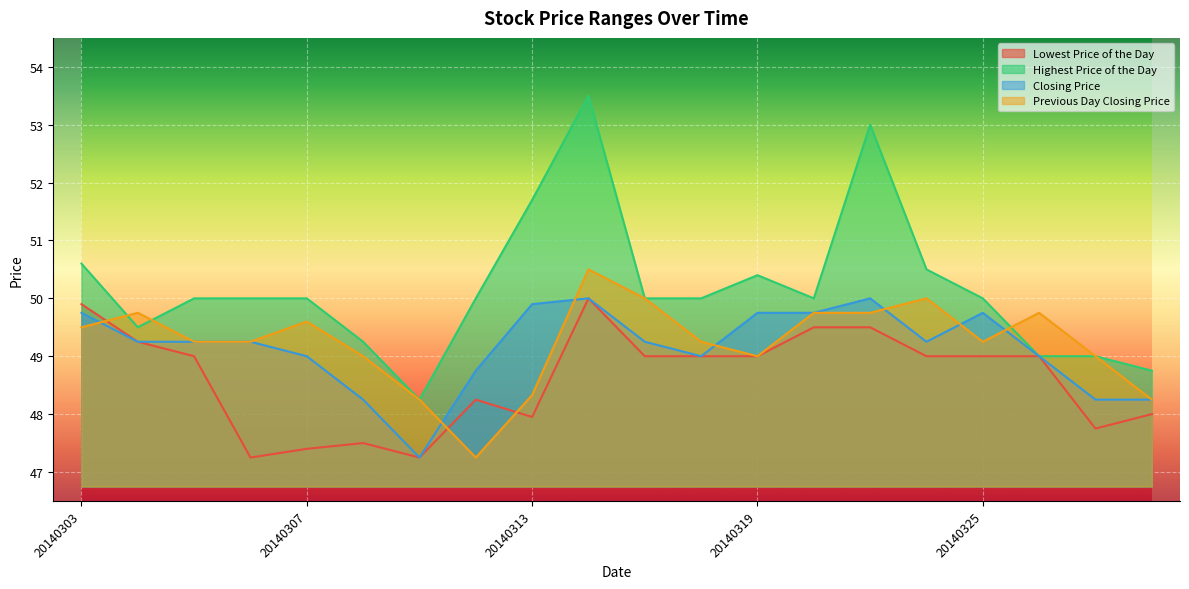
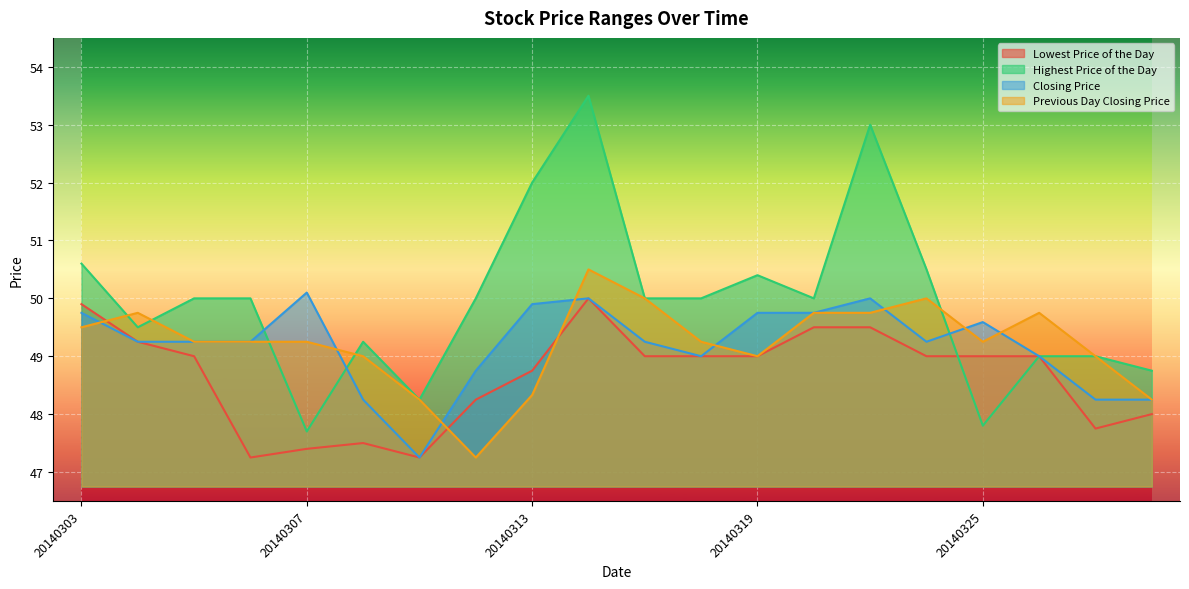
  {
    "Lowest Price of the Day": {
      "20140303": 49.9,
      "20140307": 47.4,
-     "20140313": 48.0,
+     "20140313": 48.8,
      "20140325": 49.0
    },
    "Highest Price of the Day": {
      "20140303": 50.6,
-     "20140307": 50.0,
-     "20140313": 51.7,
+     "20140307": 47.7,
+     "20140313": 52.0,
      "20140319": 50.4,
-     "20140325": 50.0
+     "20140325": 47.8
    },
    "Closing Price": {
      "20140303": 49.8,
-     "20140307": 49.0,
+     "20140307": 50.1,
      "20140313": 49.9,
      "20140319": 49.8,
-     "20140325": 49.8
+     "20140325": 49.6
    },
    "Previous Day Closing Price": {
      "20140303": 49.5,
-     "20140307": 49.6,
+     "20140307": 49.3,
      "20140313": 48.3,
      "20140325": 49.3
    }
  }
